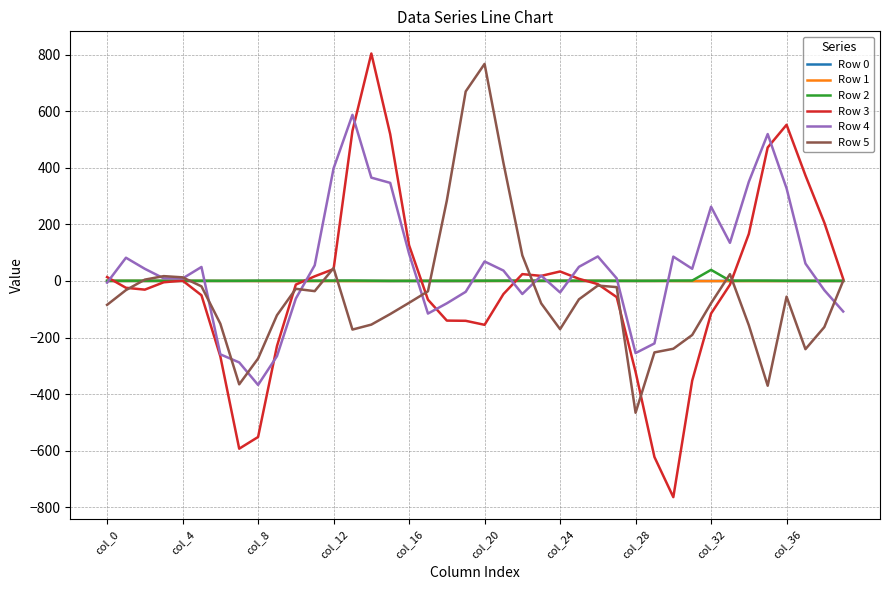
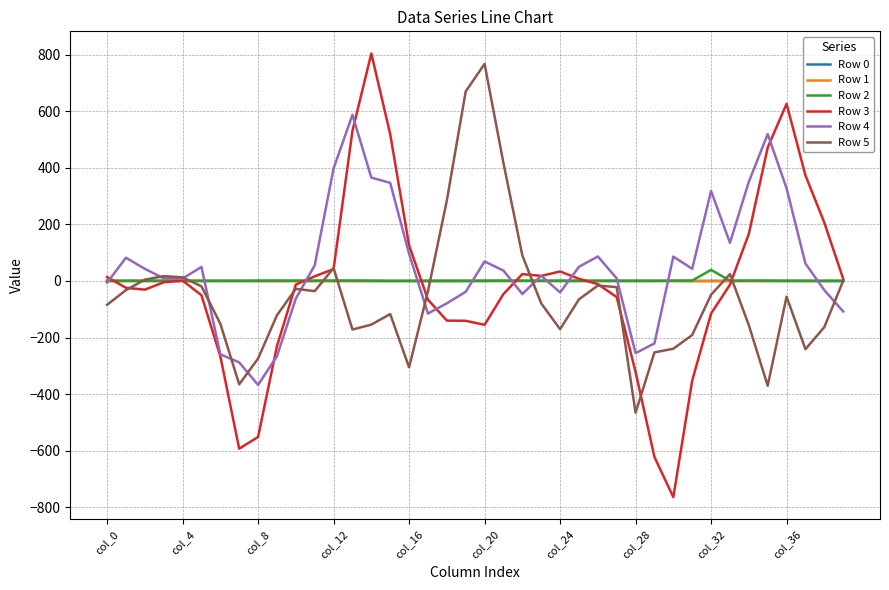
  {
    "Row 1": {
      "col_32": 0
    },
    "Row 2": {
      "col_32": 40
    },
    "Row 3": {
      "col_0": 10,
      "col_8": -550,
      "col_16": 130,
      "col_20": -160,
      "col_24": 30,
      "col_28": -320,
      "col_32": -120,
-     "col_36": 550
+     "col_36": 630
    },
    "Row 4": {
      "col_8": -370,
      "col_12": 400,
      "col_16": 100,
      "col_20": 70,
      "col_24": -40,
      "col_28": -250,
-     "col_32": 260,
+     "col_32": 320,
      "col_36": 330
    },
    "Row 5": {
      "col_0": -80,
      "col_8": -270,
-     "col_16": -80,
+     "col_16": -310,
      "col_20": 770,
      "col_24": -170,
      "col_28": -470,
-     "col_32": -80,
+     "col_32": -50,
      "col_36": -60
    }
  }
